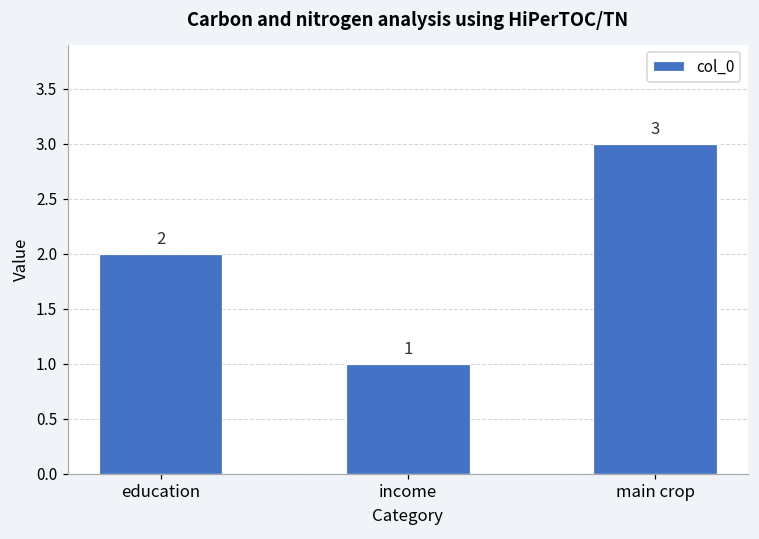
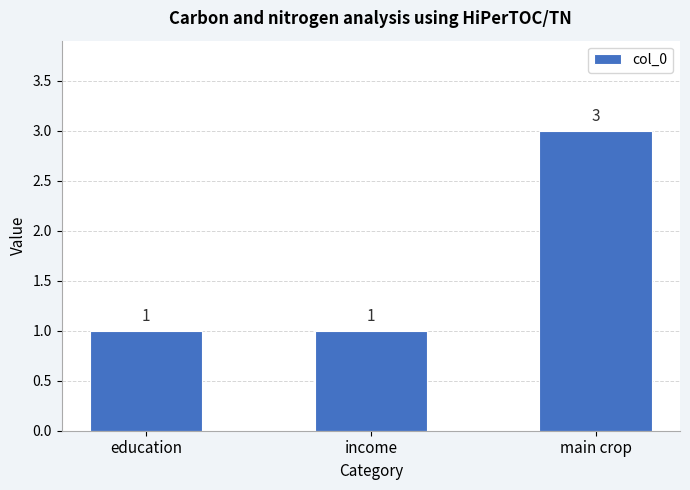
  {
-   "education": 2,
+   "education": 1,
    "income": 1,
    "main crop": 3
  }
